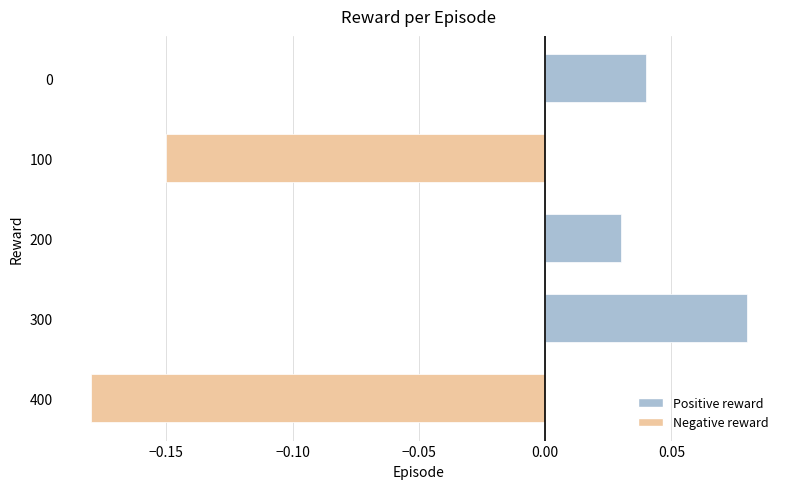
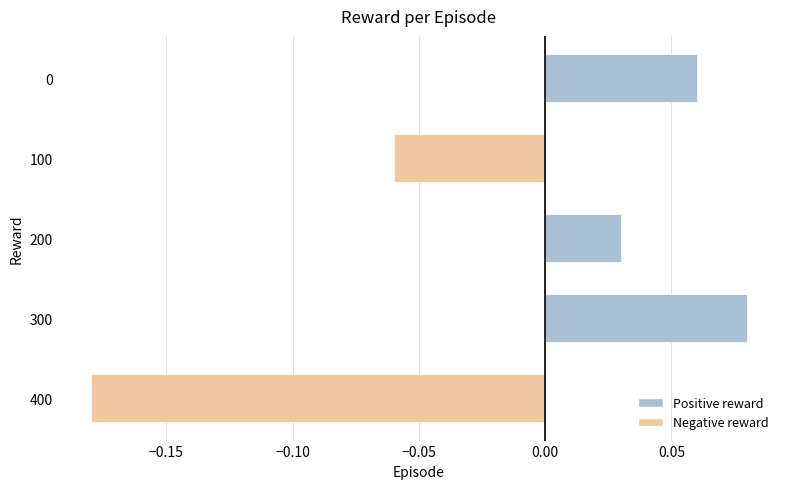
  {
-   "0": 0.04,
-   "100": -0.15,
+   "0": 0.06,
+   "100": -0.06,
    "200": 0.03,
    "300": 0.08,
    "400": -0.18
  }
